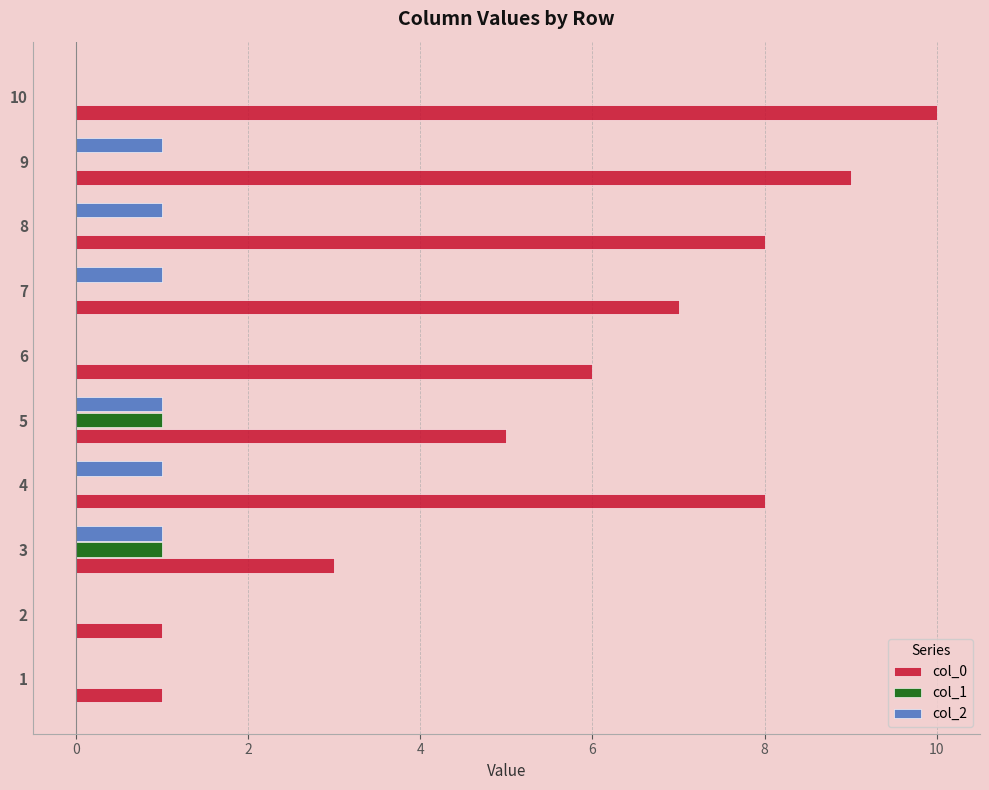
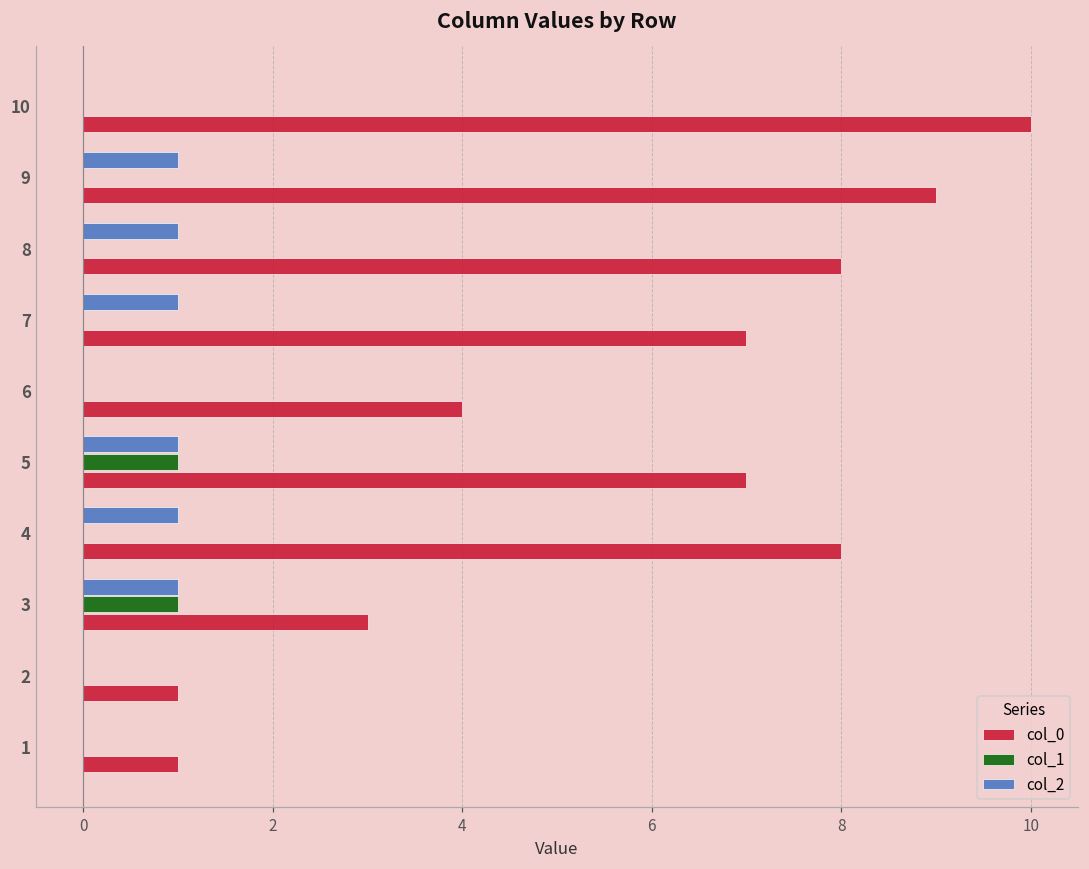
  {
    "col_0": {
      "10": 10,
      "9": 9,
      "8": 8,
      "7": 7,
-     "6": 6,
-     "5": 5,
+     "6": 4,
+     "5": 7,
      "4": 8,
      "3": 3,
      "2": 1,
      "1": 1
    },
    "col_1": {
      "10": 0,
      "9": 0,
      "8": 0,
      "7": 0,
      "6": 0,
      "5": 1,
      "4": 0,
      "3": 1,
      "2": 0,
      "1": 0
    },
    "col_2": {
      "10": 0,
      "9": 1,
      "8": 1,
      "7": 1,
      "6": 0,
      "5": 1,
      "4": 1,
      "3": 1,
      "2": 0,
      "1": 0
    }
  }
